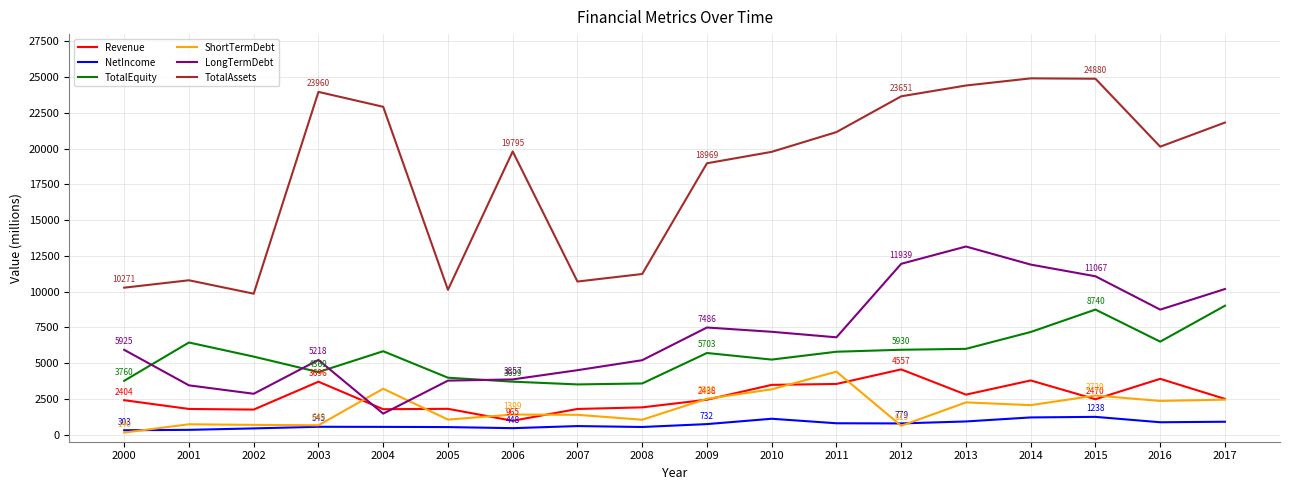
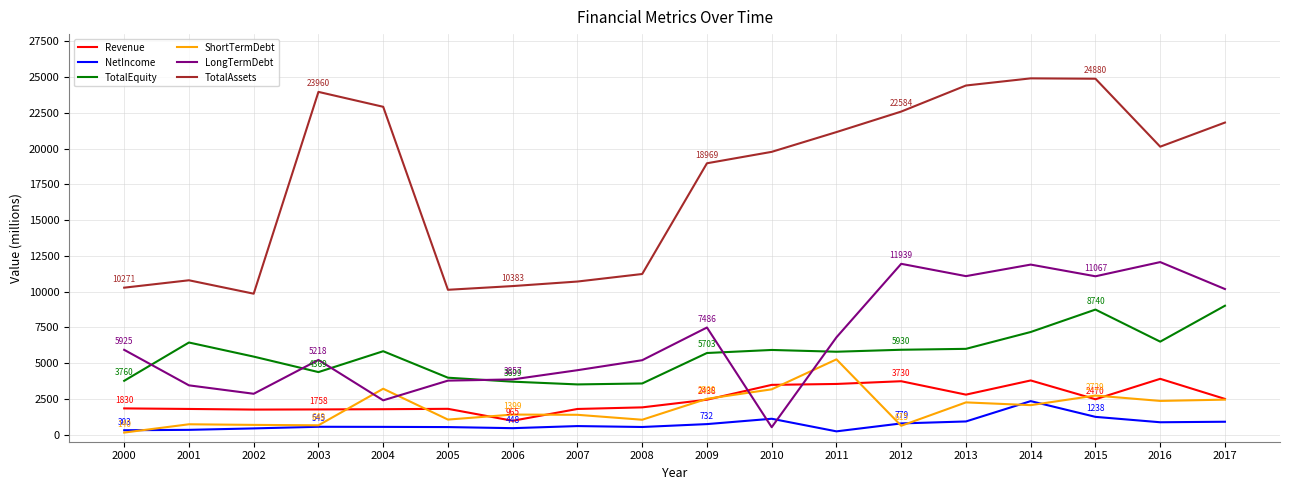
  {
    "Revenue": {
-     "2000": 2404,
-     "2003": 3696,
-     "2012": 4557
+     "2000": 1830,
+     "2003": 1758,
+     "2012": 3730
    },
    "NetIncome": {
      "2001": 300,
      "2002": 400,
      "2004": 500,
      "2005": 500,
      "2007": 600,
      "2008": 500,
      "2010": 1100,
-     "2011": 800,
+     "2011": 200,
      "2013": 900,
-     "2014": 1200,
+     "2014": 2300,
      "2016": 900,
      "2017": 900
    },
    "TotalEquity": {
      "2001": 6400,
      "2002": 5500,
      "2004": 5800,
      "2005": 4000,
      "2007": 3500,
      "2008": 3600,
-     "2010": 5200,
+     "2010": 5900,
      "2011": 5800,
      "2013": 6000,
      "2014": 7200,
      "2016": 6500,
      "2017": 9000
    },
    "ShortTermDebt": {
      "2001": 700,
      "2002": 700,
      "2004": 3200,
      "2005": 1000,
      "2007": 1400,
      "2008": 1000,
      "2010": 3200,
-     "2011": 4400,
+     "2011": 5300,
      "2013": 2300,
      "2014": 2100,
      "2016": 2400
    },
    "LongTermDebt": {
      "2001": 3400,
      "2002": 2900,
-     "2004": 1500,
+     "2004": 2400,
      "2005": 3800,
      "2007": 4500,
      "2008": 5200,
-     "2010": 7200,
+     "2010": 500,
      "2011": 6800,
-     "2013": 13100,
+     "2013": 11100,
      "2014": 11900,
-     "2016": 8700,
+     "2016": 12100,
      "2017": 10200
    },
    "TotalAssets": {
      "2000": 10271,
      "2003": 23960,
-     "2006": 19795,
+     "2006": 10383,
      "2009": 18969,
-     "2012": 23651,
+     "2012": 22584,
      "2015": 24880
    }
  }
